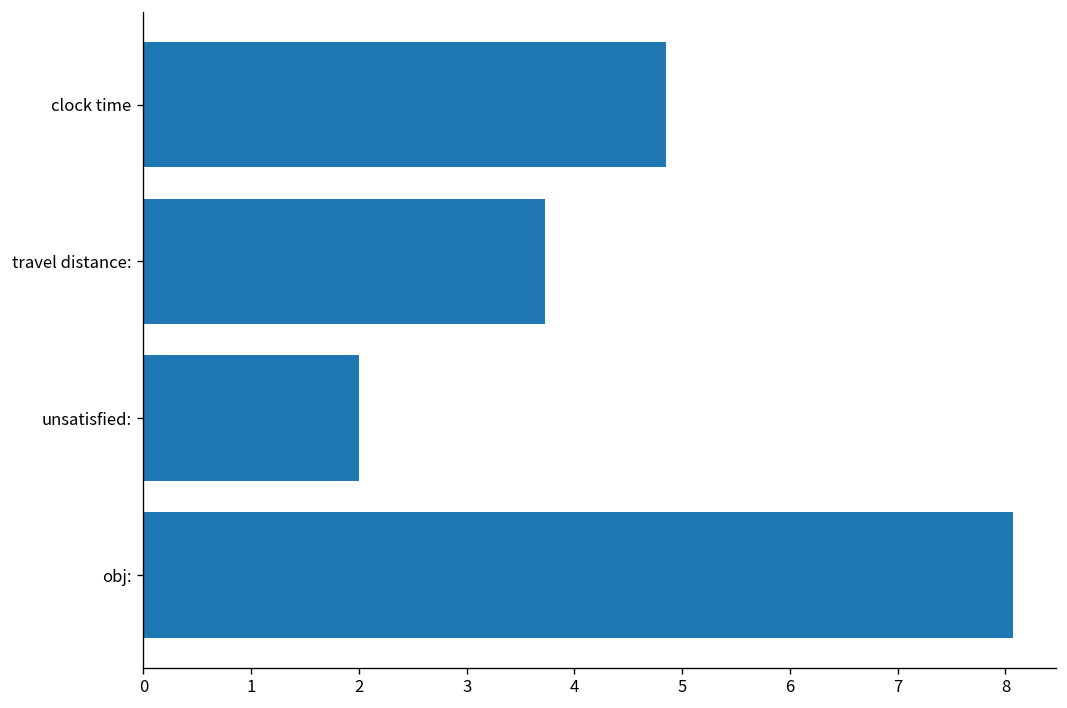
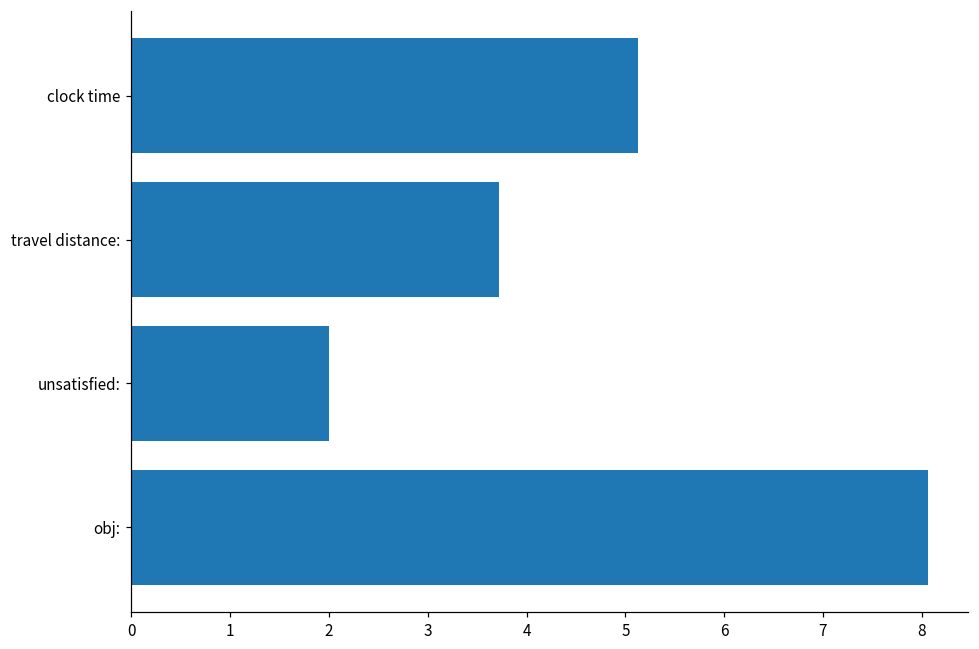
  {
-   "clock time": 4.9,
+   "clock time": 5.1,
    "travel distance:": 3.7,
    "unsatisfied:": 2.0,
    "obj:": 8.1
  }
